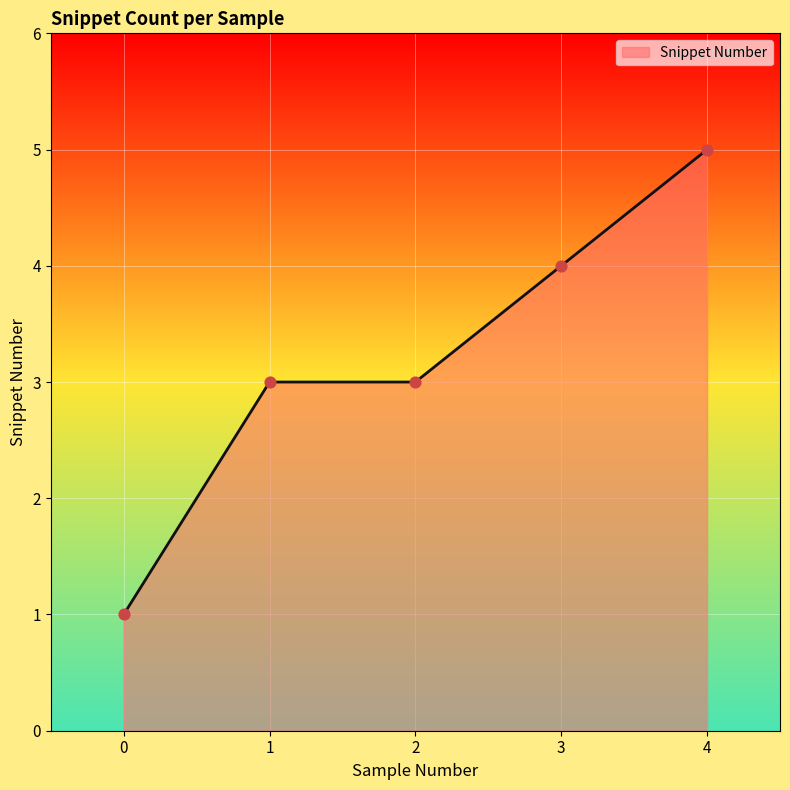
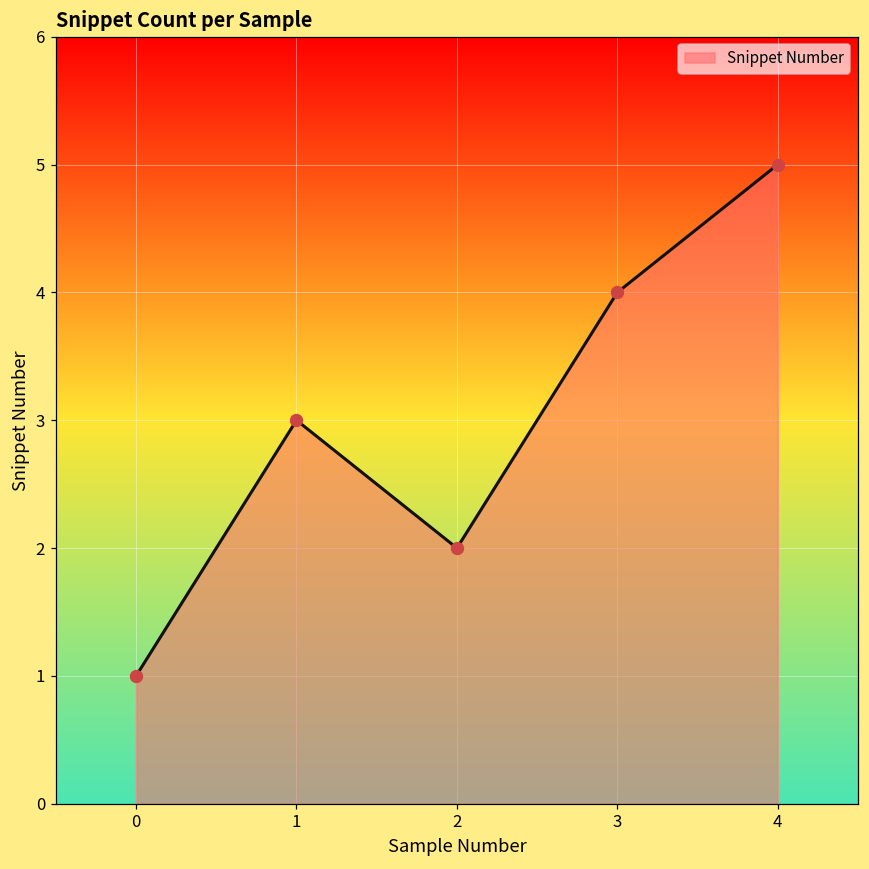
  {
    "0": 1,
    "1": 3,
-   "2": 3,
+   "2": 2,
    "3": 4,
    "4": 5
  }
